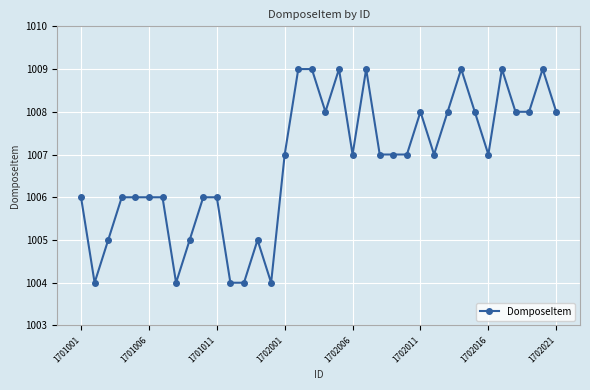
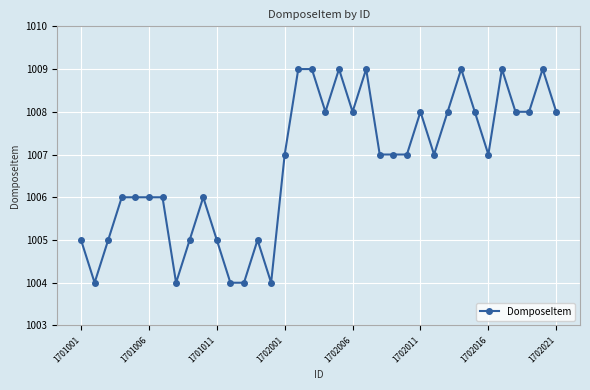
  {
-   "1701001": 1006,
+   "1701001": 1005,
    "1701006": 1006,
-   "1701011": 1006,
+   "1701011": 1005,
    "1702001": 1007,
-   "1702006": 1007,
+   "1702006": 1008,
    "1702011": 1008,
    "1702016": 1007,
    "1702021": 1008
  }
